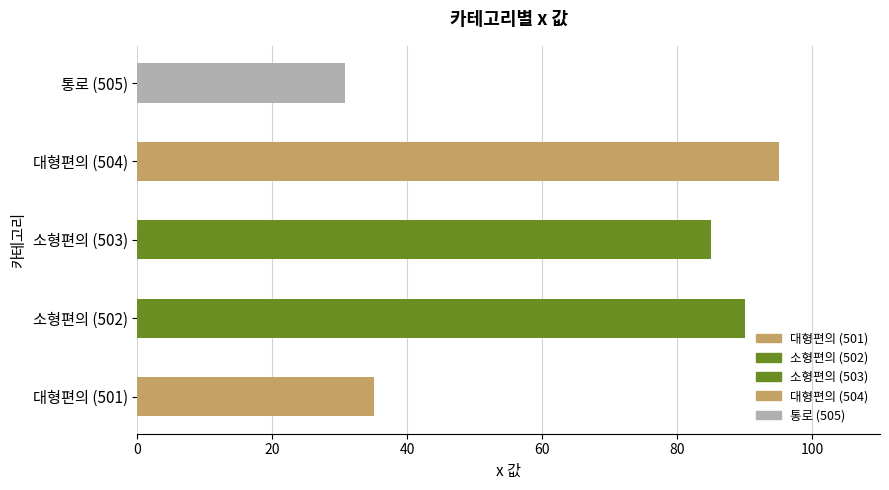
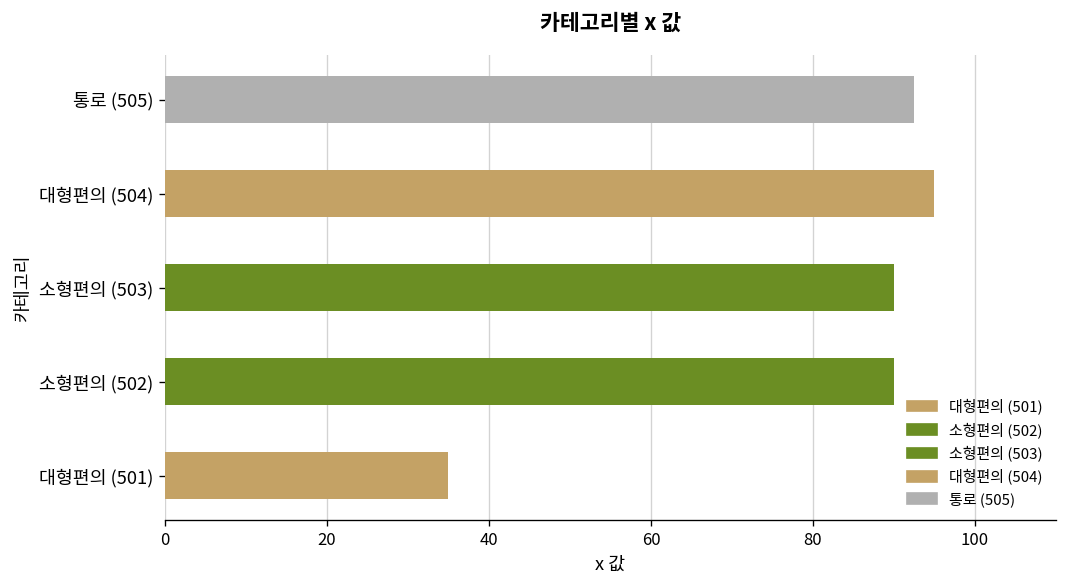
  {
-   "통로 (505)": 31,
+   "통로 (505)": 93,
    "대형편의 (504)": 95,
-   "소형편의 (503)": 85,
+   "소형편의 (503)": 90,
    "소형편의 (502)": 90,
    "대형편의 (501)": 35
  }
